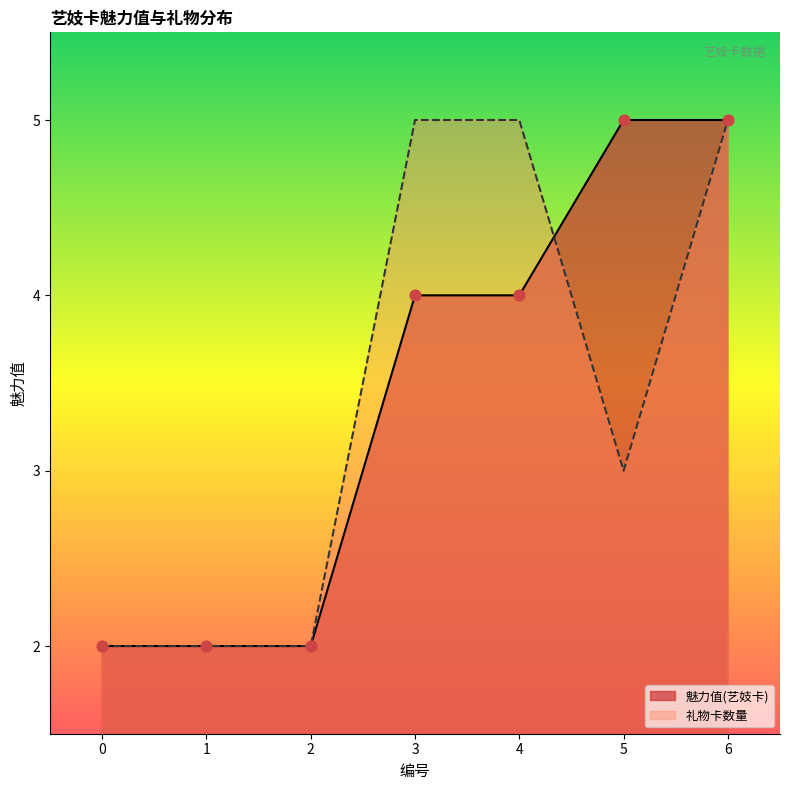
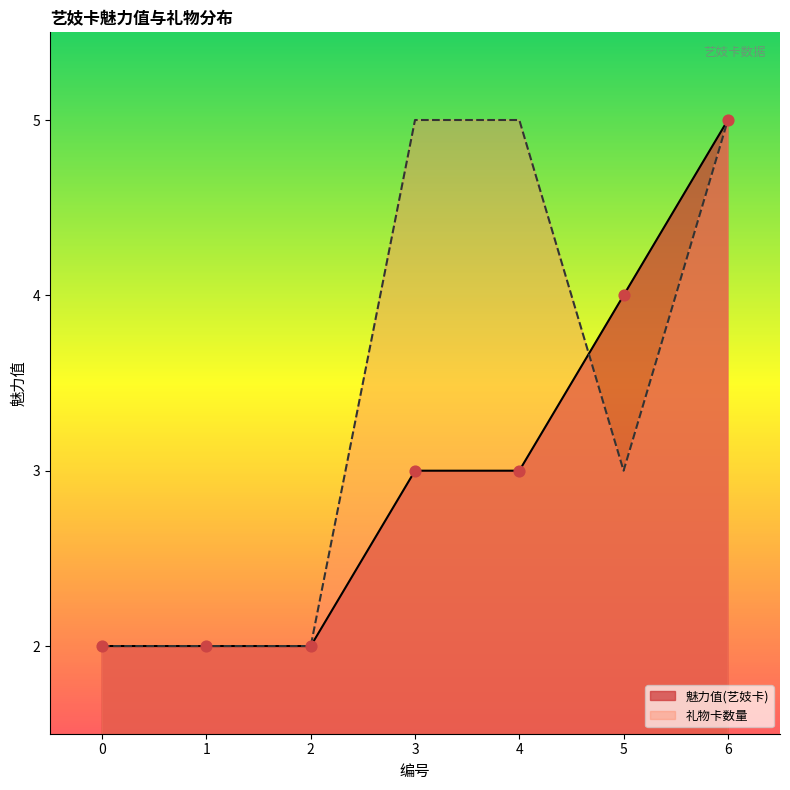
  {
    "魅力值(艺妓卡)": {
-     "3": 4,
-     "4": 4,
-     "5": 5
+     "3": 3,
+     "4": 3,
+     "5": 4
    },
    "礼物卡数量": {
      "3": 5,
      "4": 5,
      "5": 3
    }
  }
